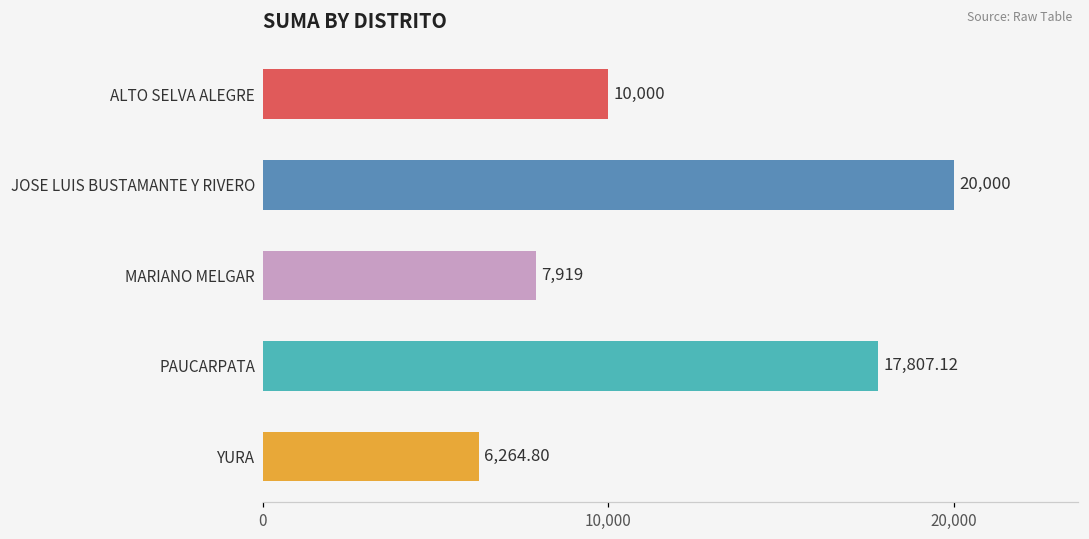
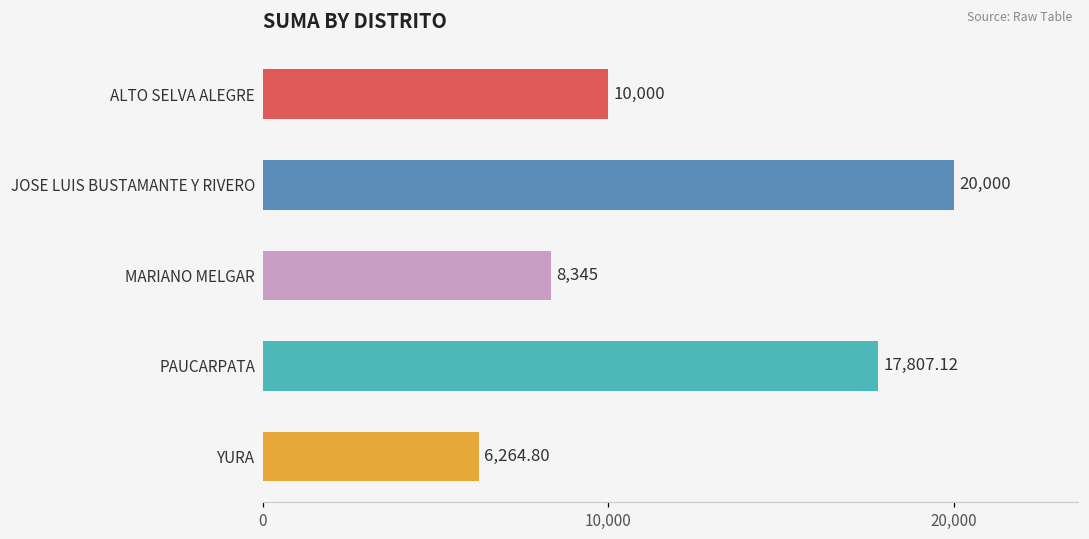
  {
    "ALTO SELVA ALEGRE": "10,000",
    "JOSE LUIS BUSTAMANTE Y RIVERO": "20,000",
-   "MARIANO MELGAR": "7,919",
+   "MARIANO MELGAR": "8,345",
    "PAUCARPATA": "17,807.12",
    "YURA": "6,264.80"
  }
